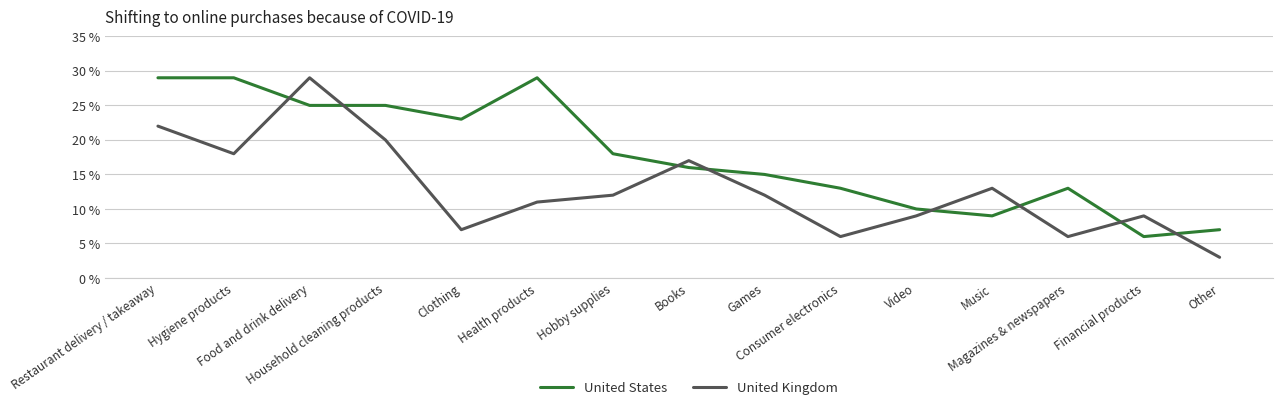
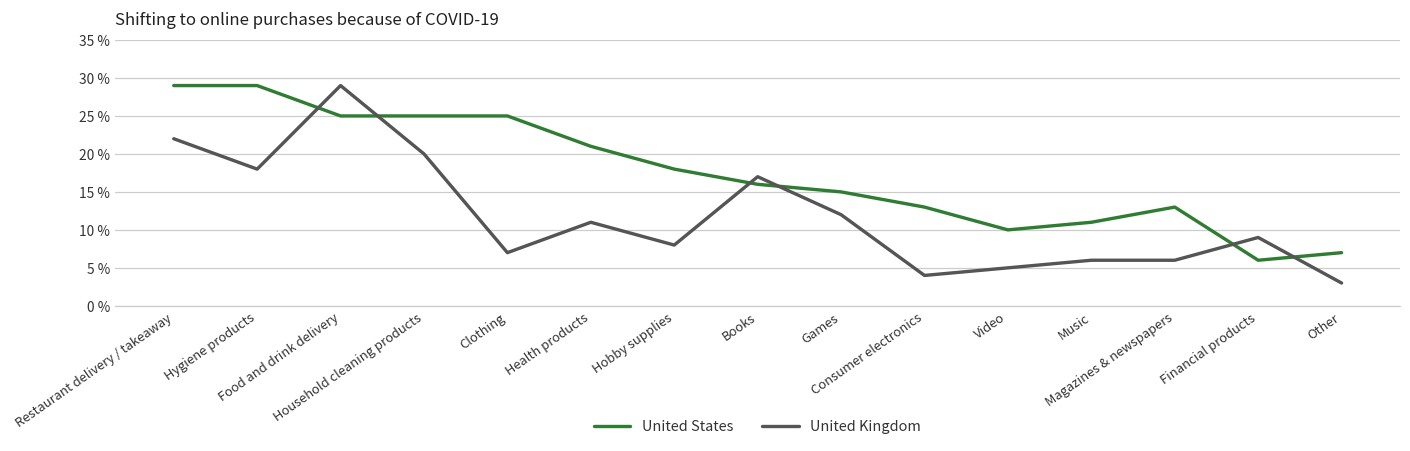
  {
    "United States": {
      "Restaurant delivery / takeaway": "29 %",
      "Hygiene products": "29 %",
      "Food and drink delivery": "25 %",
      "Household cleaning products": "25 %",
-     "Clothing": "23 %",
-     "Health products": "29 %",
+     "Clothing": "25 %",
+     "Health products": "21 %",
      "Hobby supplies": "18 %",
      "Books": "16 %",
      "Games": "15 %",
      "Consumer electronics": "13 %",
      "Video": "10 %",
-     "Music": "9 %",
+     "Music": "11 %",
      "Magazines & newspapers": "13 %",
      "Financial products": "6 %",
      "Other": "7 %"
    },
    "United Kingdom": {
      "Restaurant delivery / takeaway": "22 %",
      "Hygiene products": "18 %",
      "Food and drink delivery": "29 %",
      "Household cleaning products": "20 %",
      "Clothing": "7 %",
      "Health products": "11 %",
-     "Hobby supplies": "12 %",
+     "Hobby supplies": "8 %",
      "Books": "17 %",
      "Games": "12 %",
-     "Consumer electronics": "6 %",
-     "Video": "9 %",
-     "Music": "13 %",
+     "Consumer electronics": "4 %",
+     "Video": "5 %",
+     "Music": "6 %",
      "Magazines & newspapers": "6 %",
      "Financial products": "9 %",
      "Other": "3 %"
    }
  }
